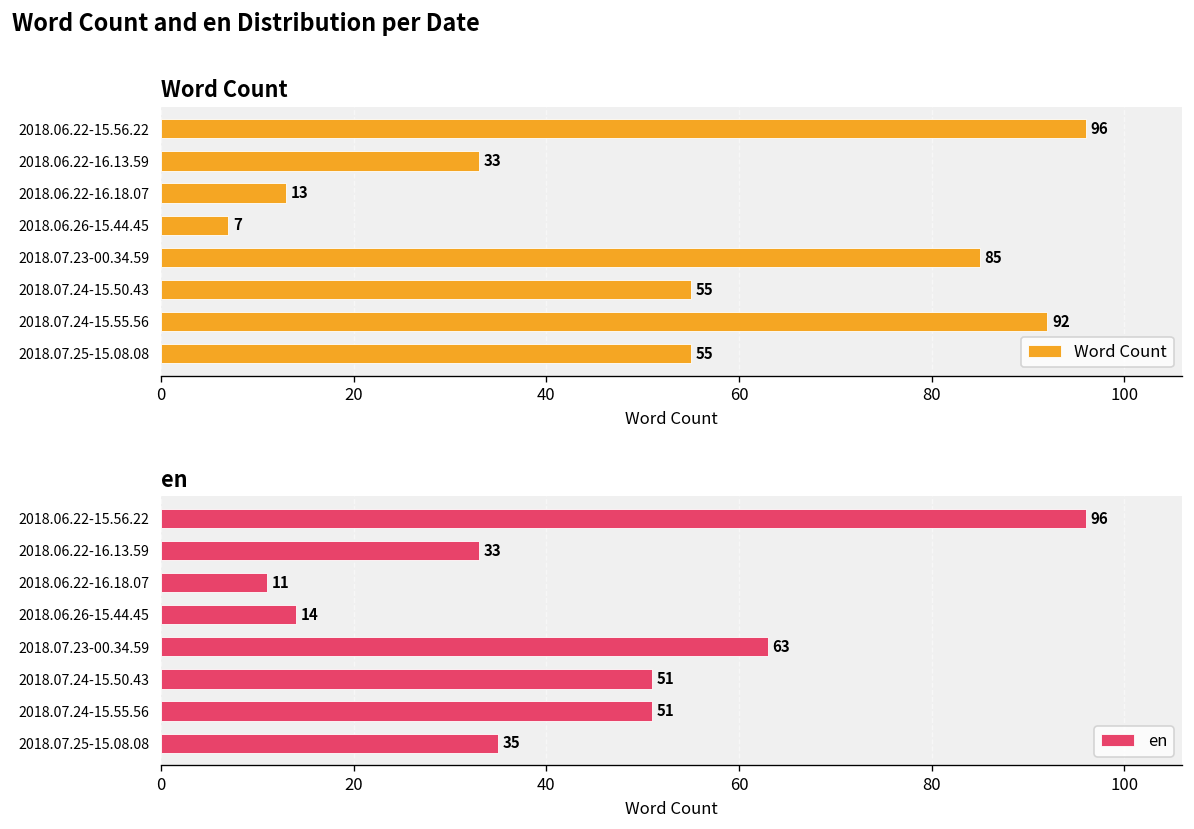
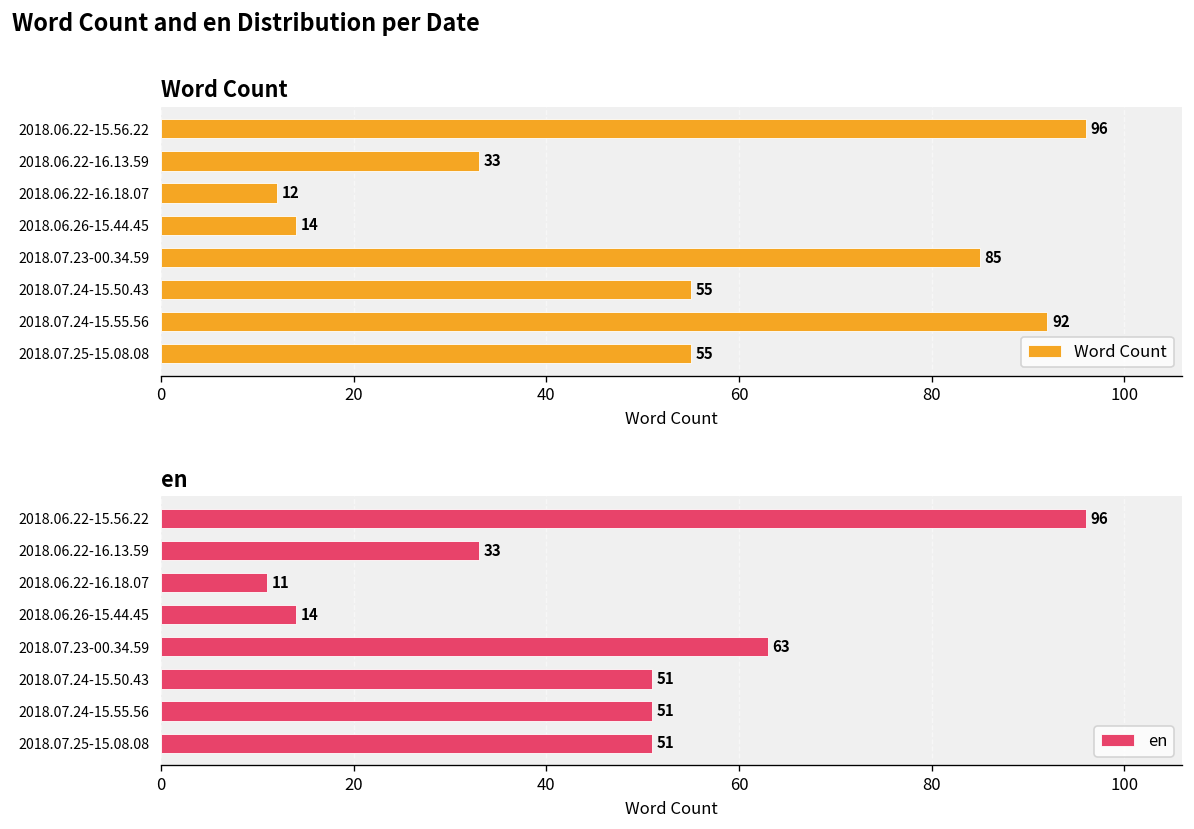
  {
    "Word Count": {
      "2018.06.22-15.56.22": 96,
      "2018.06.22-16.13.59": 33,
-     "2018.06.22-16.18.07": 13,
-     "2018.06.26-15.44.45": 7,
+     "2018.06.22-16.18.07": 12,
+     "2018.06.26-15.44.45": 14,
      "2018.07.23-00.34.59": 85,
      "2018.07.24-15.50.43": 55,
      "2018.07.24-15.55.56": 92,
      "2018.07.25-15.08.08": 55
    },
    "en": {
      "2018.06.22-15.56.22": 96,
      "2018.06.22-16.13.59": 33,
      "2018.06.22-16.18.07": 11,
      "2018.06.26-15.44.45": 14,
      "2018.07.23-00.34.59": 63,
      "2018.07.24-15.50.43": 51,
      "2018.07.24-15.55.56": 51,
-     "2018.07.25-15.08.08": 35
+     "2018.07.25-15.08.08": 51
    }
  }
